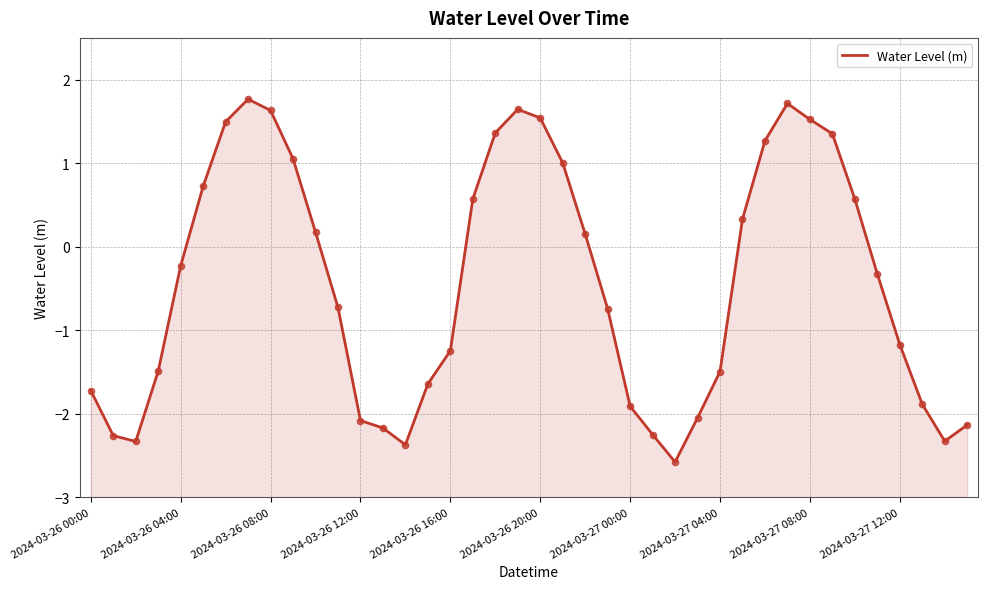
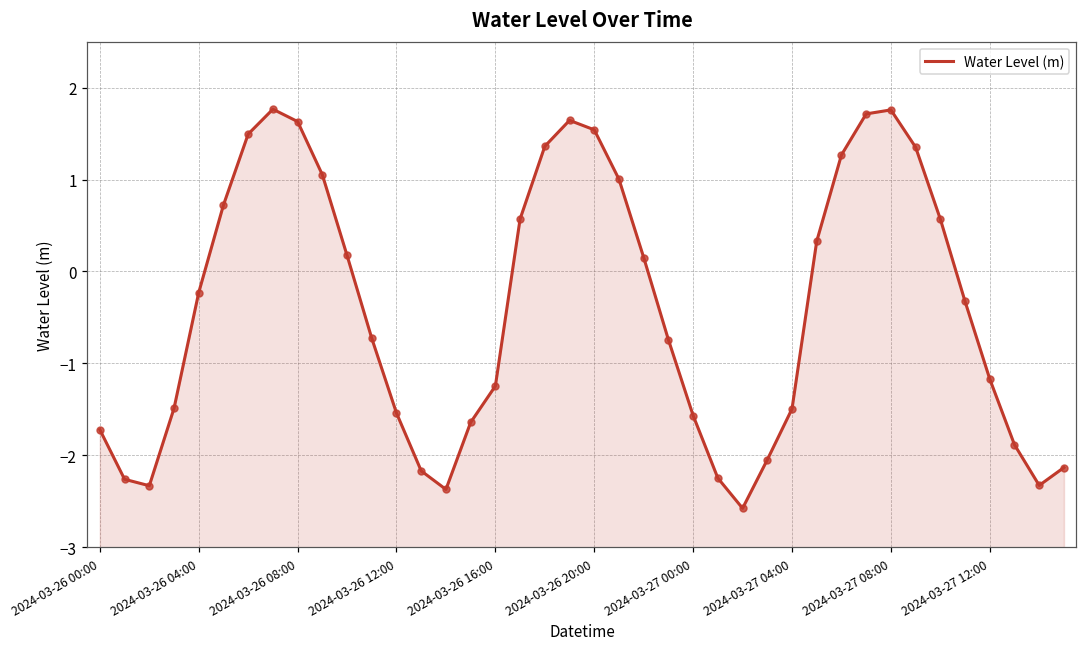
  {
    "2024-03-26 00:00": -1.7,
    "2024-03-26 04:00": -0.2,
    "2024-03-26 08:00": 1.6,
-   "2024-03-26 12:00": -2.1,
+   "2024-03-26 12:00": -1.5,
    "2024-03-26 16:00": -1.2,
    "2024-03-26 20:00": 1.5,
-   "2024-03-27 00:00": -1.9,
+   "2024-03-27 00:00": -1.6,
    "2024-03-27 04:00": -1.5,
-   "2024-03-27 08:00": 1.5,
+   "2024-03-27 08:00": 1.8,
    "2024-03-27 12:00": -1.2
  }
